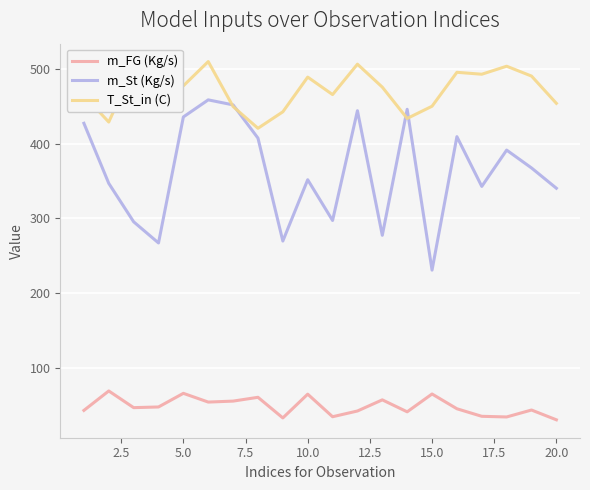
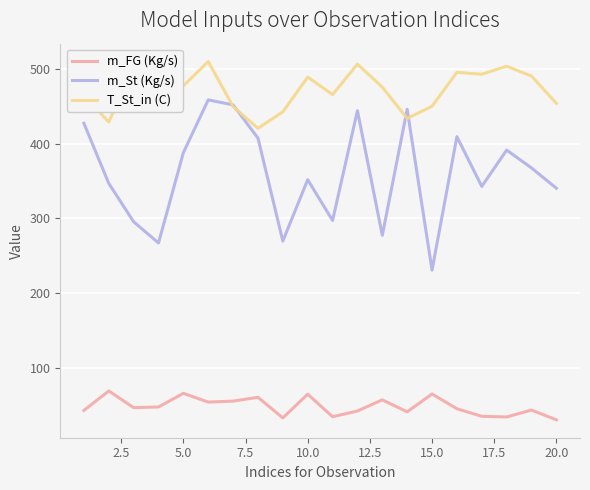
  {
    "m_St (Kg/s)": {
-     "5.0": 440,
+     "5.0": 390,
      "10.0": 350,
      "15.0": 230,
      "20.0": 340
    }
  }
